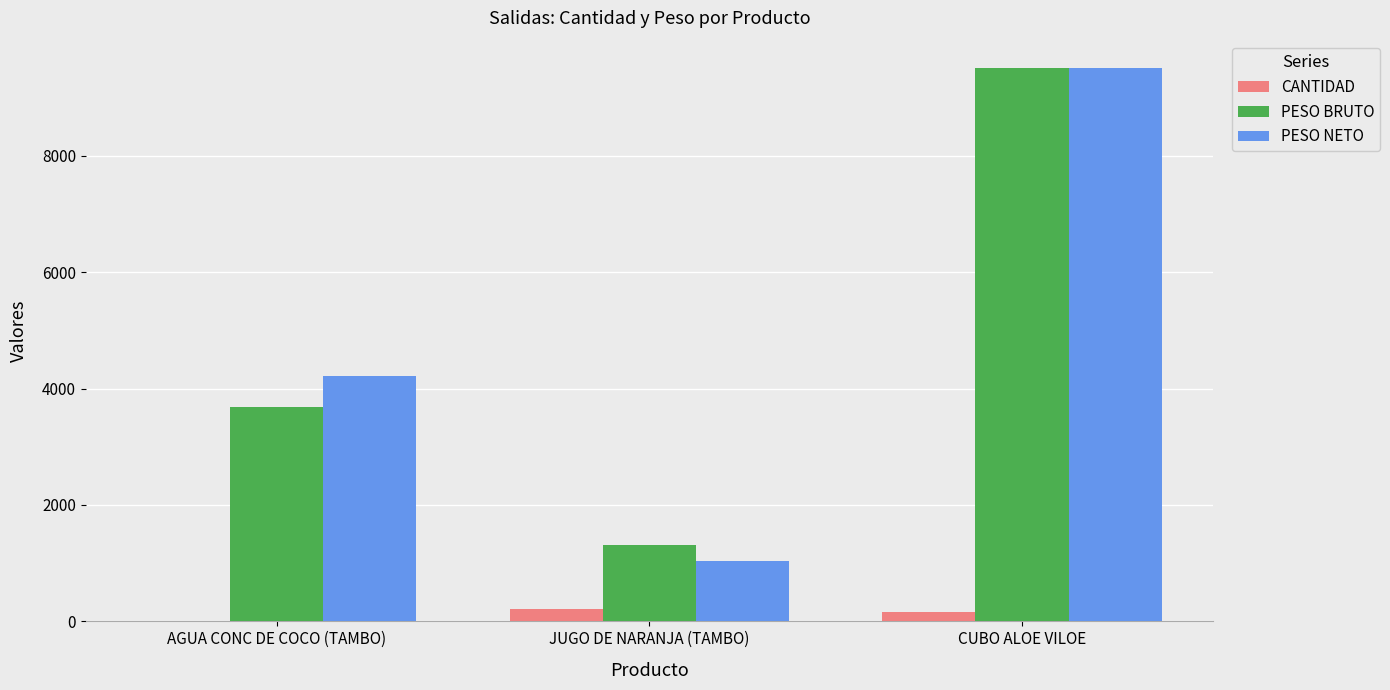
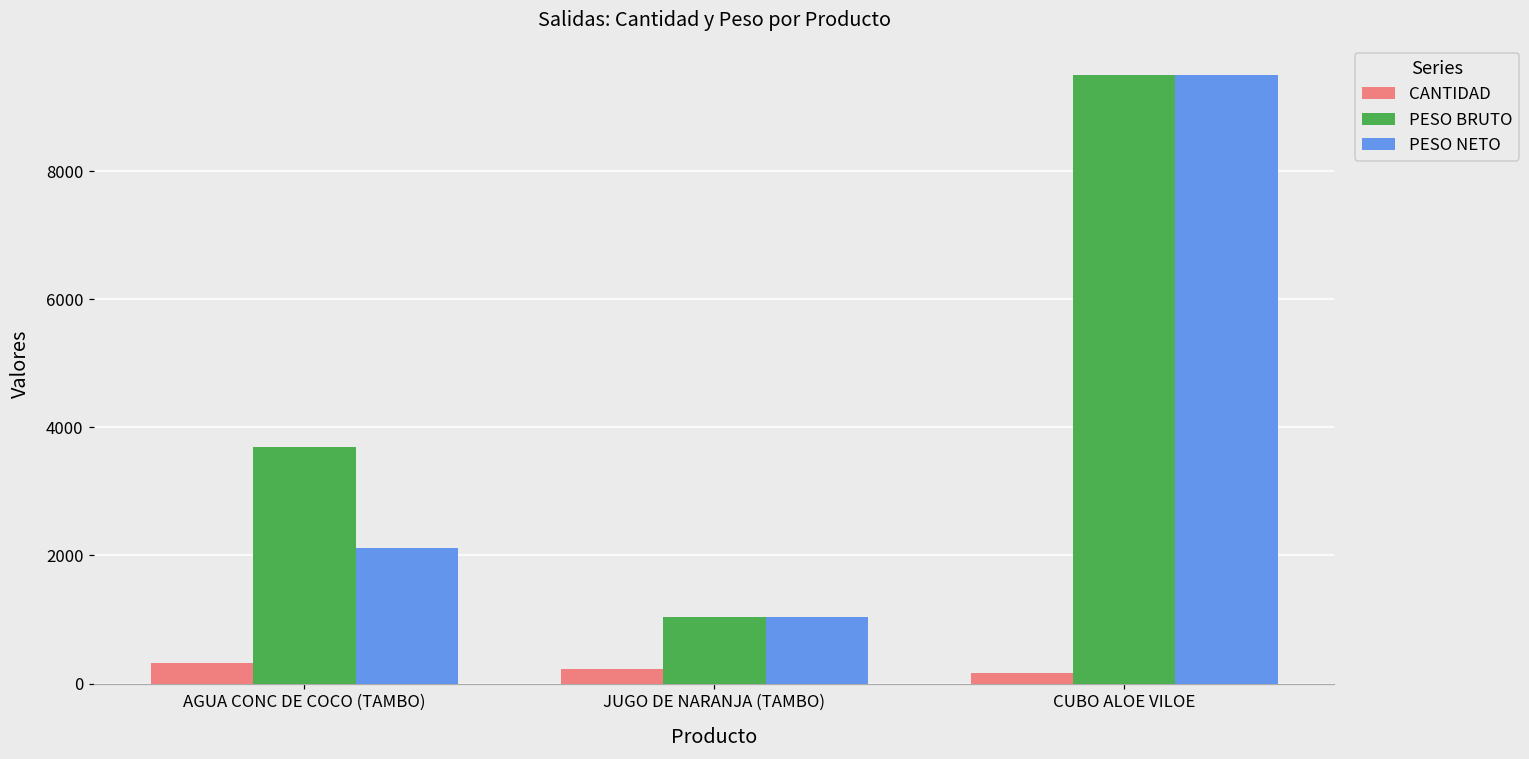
  {
    "CANTIDAD": {
-     "AGUA CONC DE COCO (TAMBO)": 0,
+     "AGUA CONC DE COCO (TAMBO)": 300,
      "JUGO DE NARANJA (TAMBO)": 200,
      "CUBO ALOE VILOE": 200
    },
    "PESO BRUTO": {
      "AGUA CONC DE COCO (TAMBO)": 3700,
-     "JUGO DE NARANJA (TAMBO)": 1300,
+     "JUGO DE NARANJA (TAMBO)": 1000,
      "CUBO ALOE VILOE": 9500
    },
    "PESO NETO": {
-     "AGUA CONC DE COCO (TAMBO)": 4200,
+     "AGUA CONC DE COCO (TAMBO)": 2100,
      "JUGO DE NARANJA (TAMBO)": 1000,
      "CUBO ALOE VILOE": 9500
    }
  }
